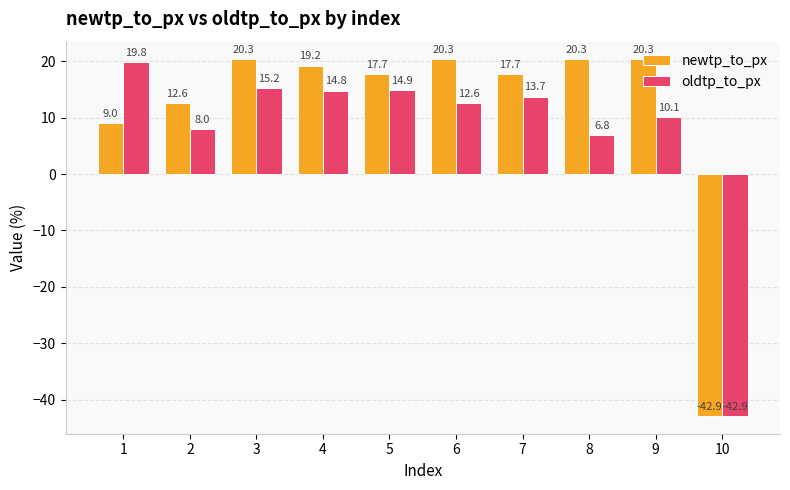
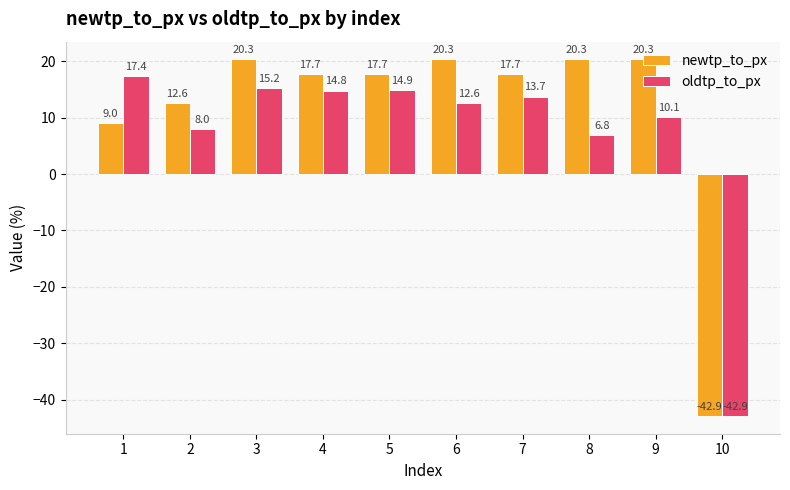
  {
    "newtp_to_px": {
      "1": 9.0,
      "2": 12.6,
      "3": 20.3,
-     "4": 19.2,
+     "4": 17.7,
      "5": 17.7,
      "6": 20.3,
      "7": 17.7,
      "8": 20.3,
      "9": 20.3,
      "10": -42.9
    },
    "oldtp_to_px": {
-     "1": 19.8,
+     "1": 17.4,
      "2": 8.0,
      "3": 15.2,
      "4": 14.8,
      "5": 14.9,
      "6": 12.6,
      "7": 13.7,
      "8": 6.8,
      "9": 10.1,
      "10": -42.9
    }
  }
